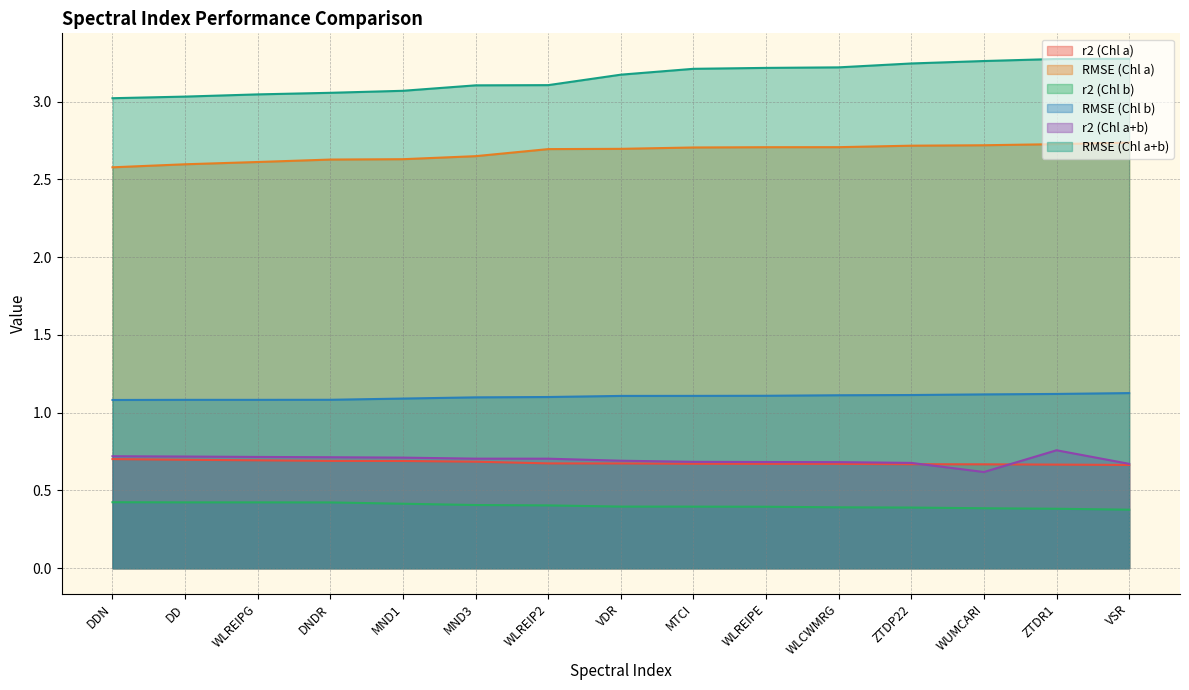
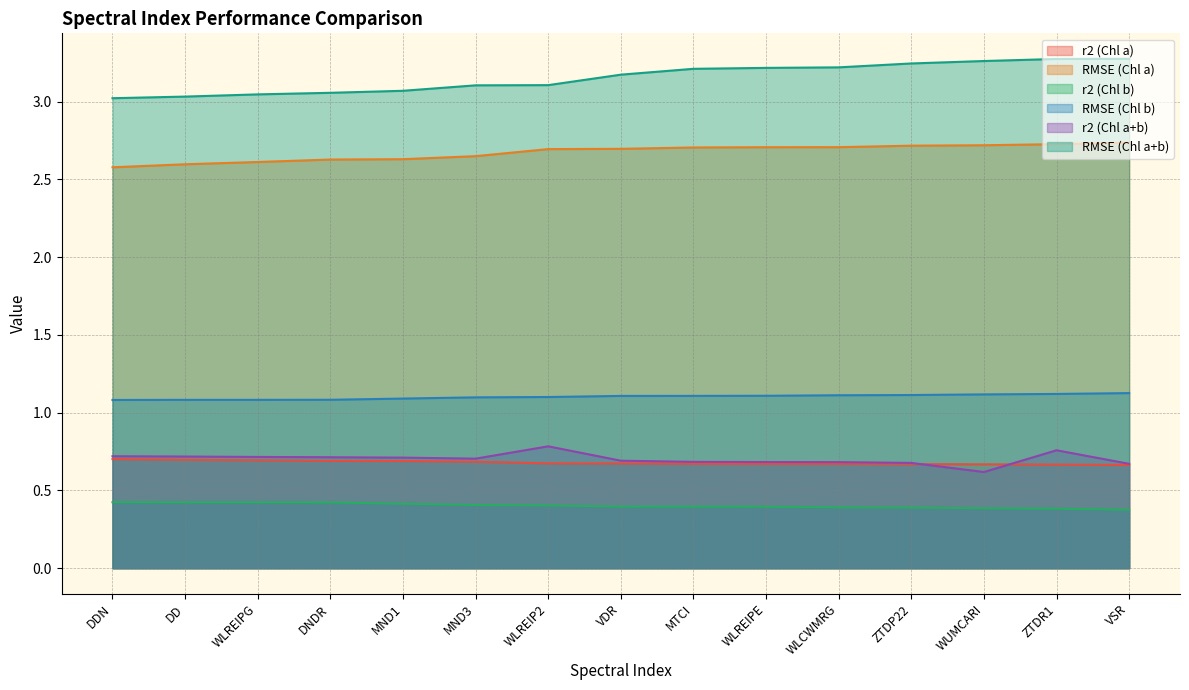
  {
    "r2 (Chl a+b)": {
      "DDN": 0.72,
      "DD": 0.72,
      "WLREIPG": 0.72,
      "DNDR": 0.71,
      "MND1": 0.71,
      "MND3": 0.70,
-     "WLREIP2": 0.70,
+     "WLREIP2": 0.78,
      "VDR": 0.69,
      "WUMCARI": 0.62,
      "ZTDR1": 0.76
    }
  }
